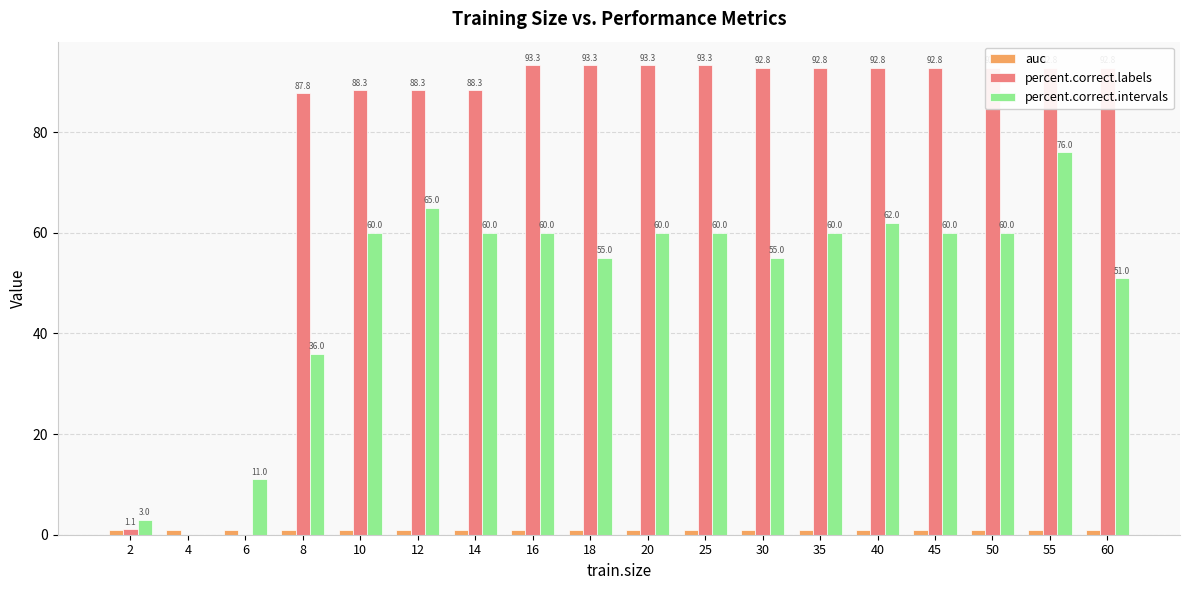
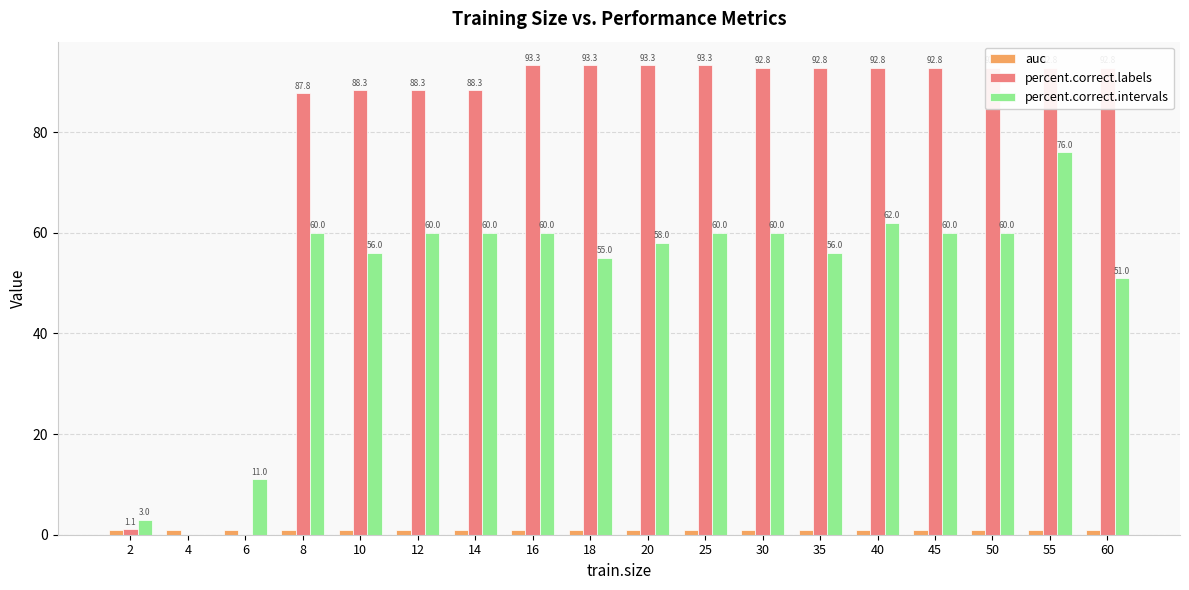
  {
    "percent.correct.intervals": {
      "2": 3.0,
      "6": 11.0,
-     "8": 36.0,
-     "10": 60.0,
-     "12": 65.0,
+     "8": 60.0,
+     "10": 56.0,
+     "12": 60.0,
      "14": 60.0,
      "16": 60.0,
      "18": 55.0,
-     "20": 60.0,
+     "20": 58.0,
      "25": 60.0,
-     "30": 55.0,
-     "35": 60.0,
+     "30": 60.0,
+     "35": 56.0,
      "40": 62.0,
      "45": 60.0,
      "50": 60.0,
      "55": 76.0,
      "60": 51.0
    }
  }
